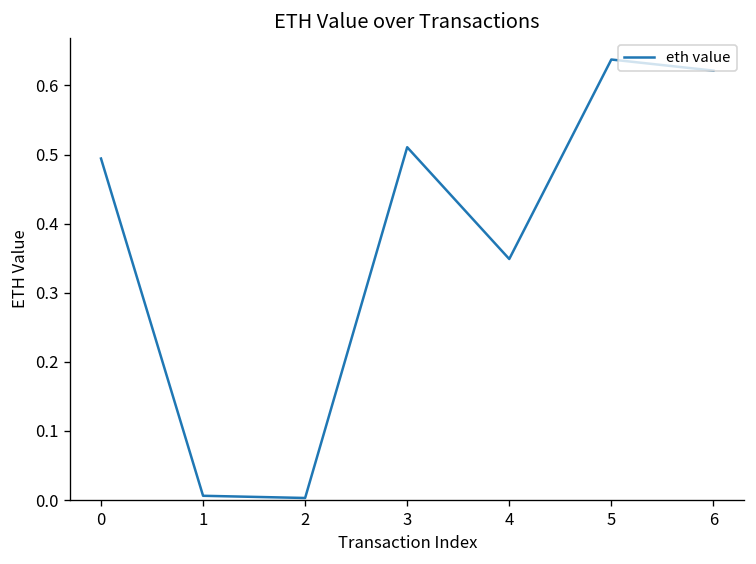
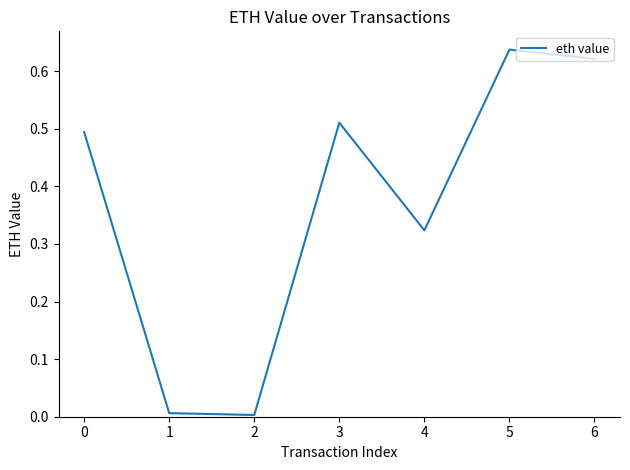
  {
    "0": 0.49,
    "1": 0.01,
    "2": 0.00,
    "3": 0.51,
-   "4": 0.35,
+   "4": 0.32,
    "5": 0.64
  }
